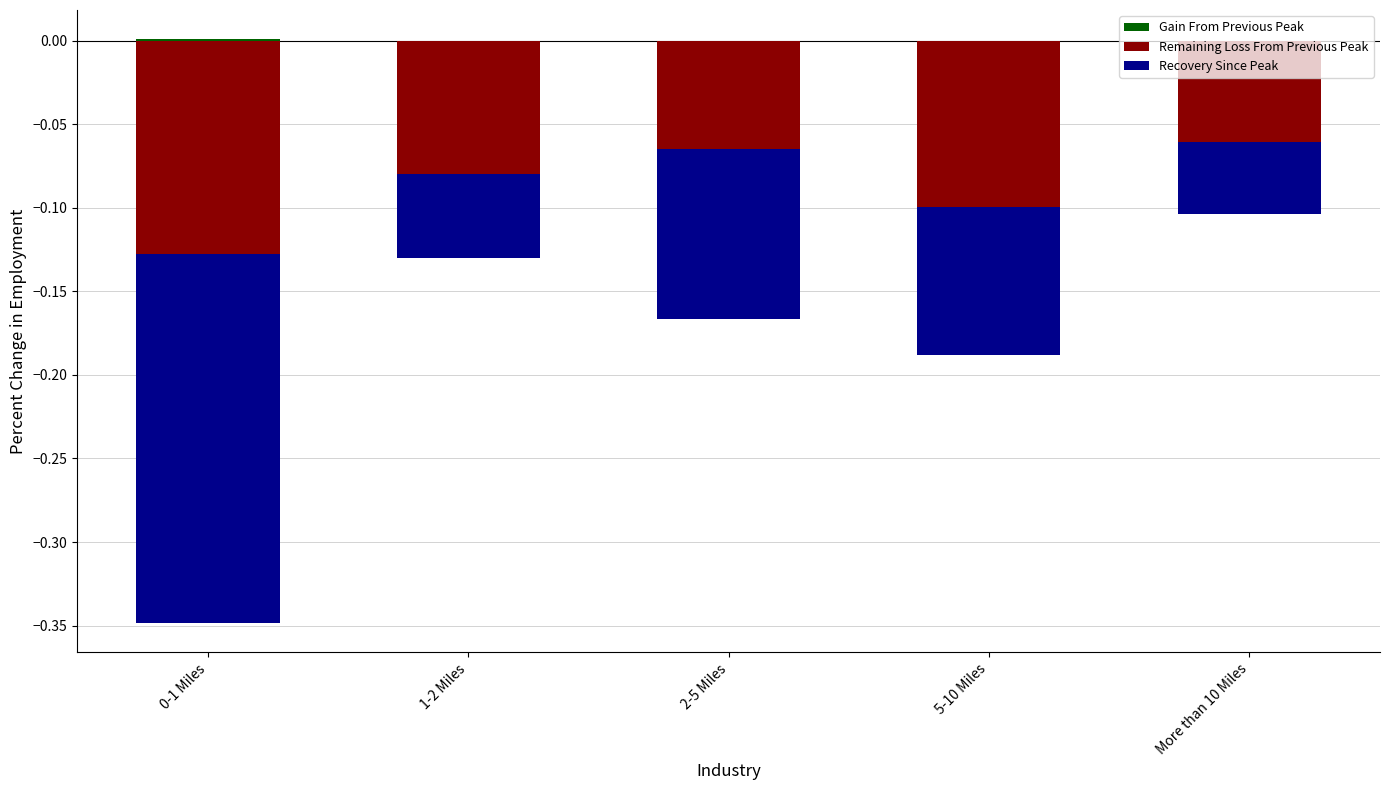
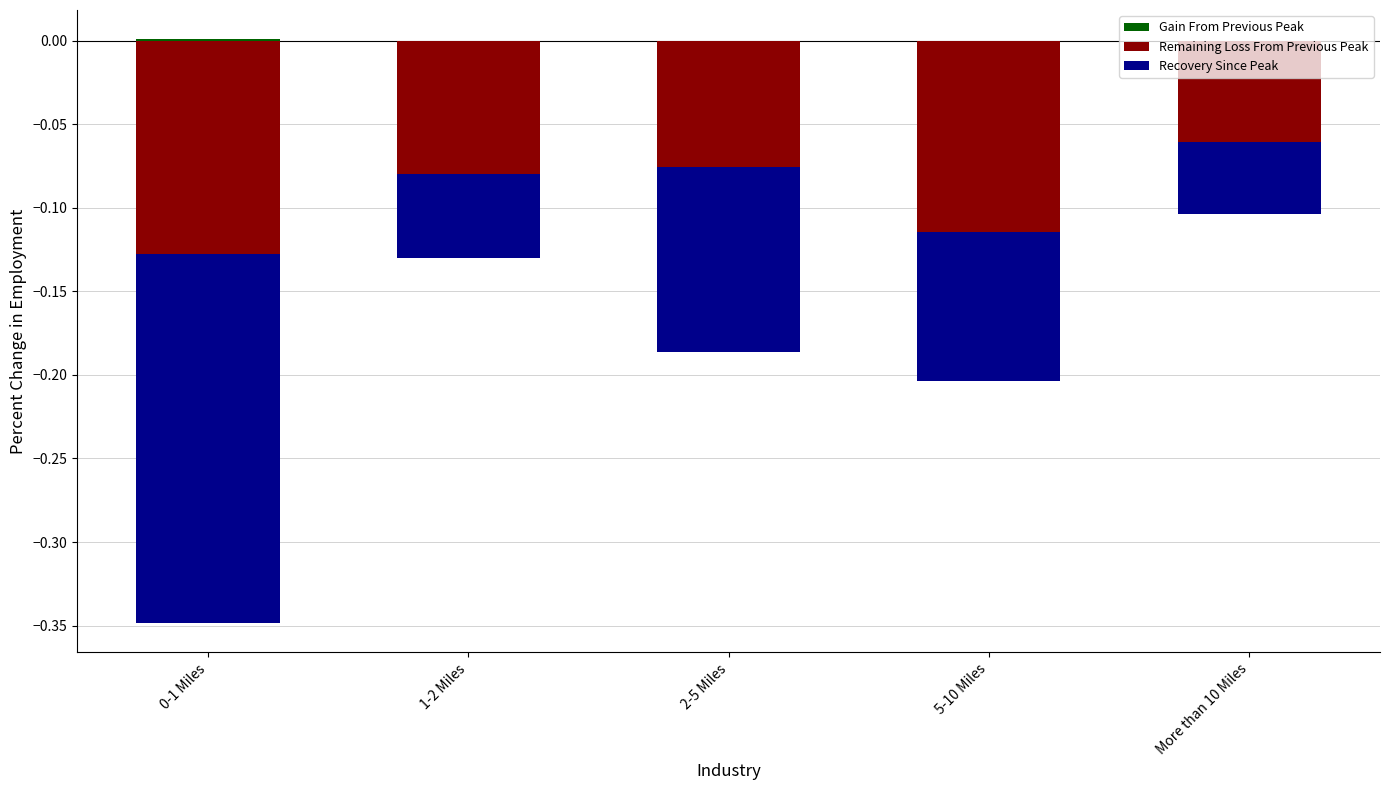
  {
    "Remaining Loss From Previous Peak": {
      "0-1 Miles": -0.128,
      "1-2 Miles": -0.080,
-     "2-5 Miles": -0.065,
-     "5-10 Miles": -0.100,
+     "2-5 Miles": -0.076,
+     "5-10 Miles": -0.115,
      "More than 10 Miles": -0.061
    },
    "Recovery Since Peak": {
      "0-1 Miles": -0.221,
      "1-2 Miles": -0.050,
-     "2-5 Miles": -0.102,
+     "2-5 Miles": -0.110,
      "5-10 Miles": -0.089,
      "More than 10 Miles": -0.043
    },
    "Gain From Previous Peak": {
      "1-2 Miles": 0.000,
      "2-5 Miles": 0.000,
      "5-10 Miles": 0.000
    }
  }
